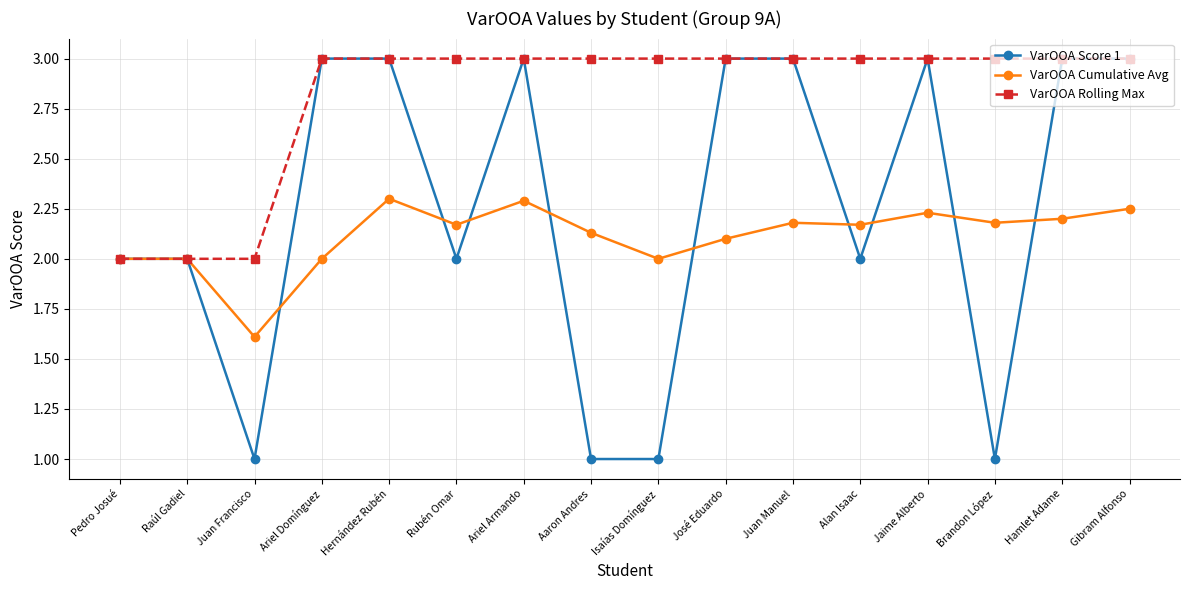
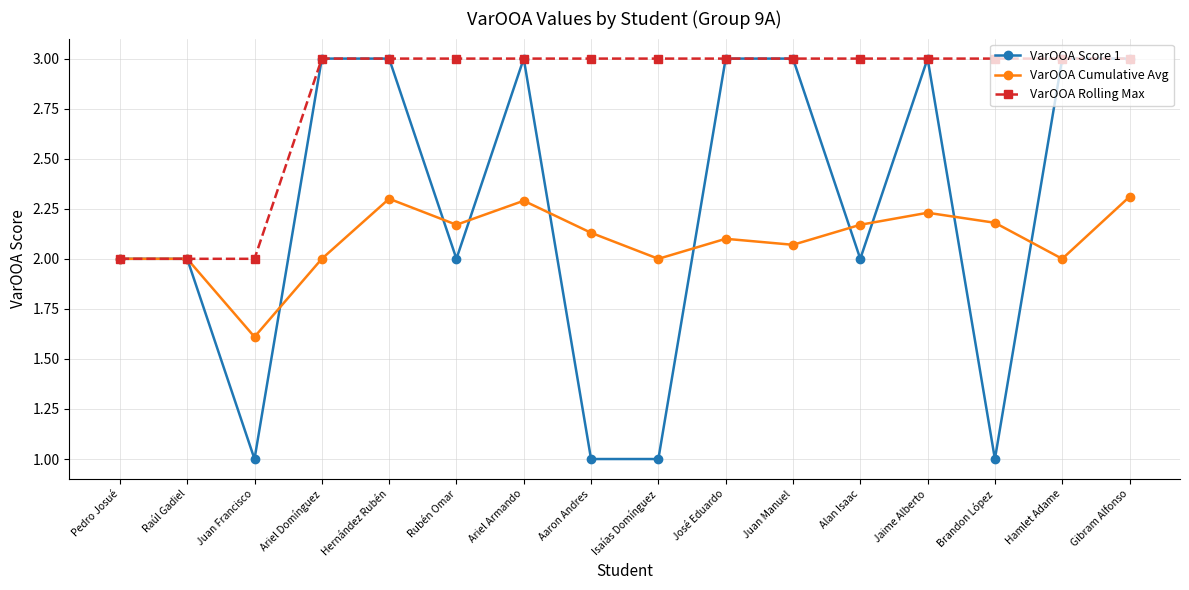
  {
    "VarOOA Score 1": {
      "Juan Francisco": 1.00,
      "Rubén Omar": 2.00,
      "Aaron Andres": 1.00,
      "Isaías Domínguez": 1.00,
      "Alan Isaac": 2.00,
      "Brandon López": 1.00
    },
    "VarOOA Cumulative Avg": {
      "Juan Francisco": 1.61,
      "Ariel Domínguez": 2.00,
      "Hernández Rubén": 2.30,
      "Rubén Omar": 2.17,
      "Ariel Armando": 2.29,
      "Aaron Andres": 2.13,
      "Isaías Domínguez": 2.00,
      "José Eduardo": 2.10,
-     "Juan Manuel": 2.18,
+     "Juan Manuel": 2.07,
      "Alan Isaac": 2.17,
      "Jaime Alberto": 2.23,
      "Brandon López": 2.18,
-     "Hamlet Adame": 2.2,
-     "Gibram Alfonso": 2.25
+     "Hamlet Adame": 2.0,
+     "Gibram Alfonso": 2.31
    },
    "VarOOA Rolling Max": {
      "Juan Francisco": 2.00,
      "Rubén Omar": 3.00,
      "Aaron Andres": 3.00,
      "Isaías Domínguez": 3.00,
      "Alan Isaac": 3.00
    }
  }
